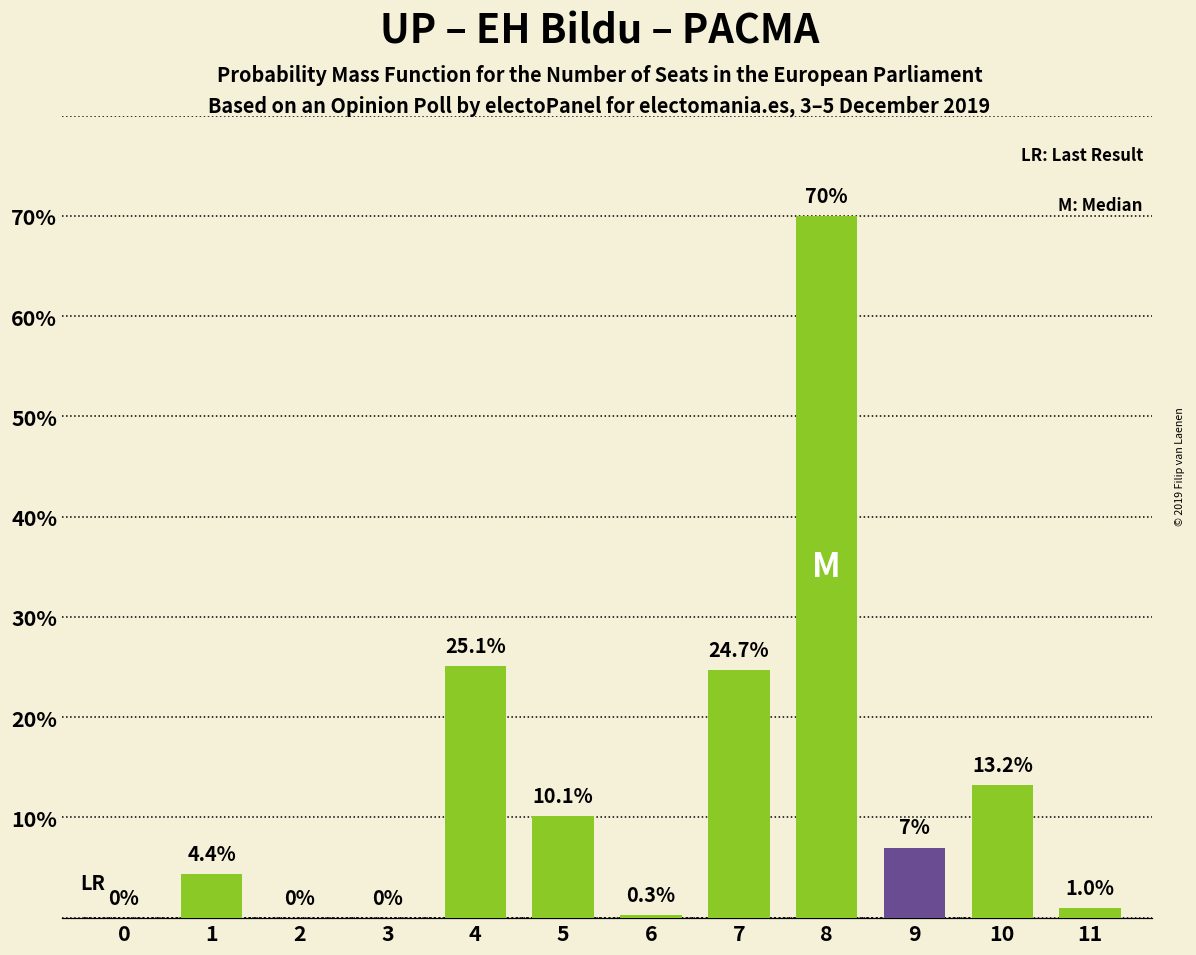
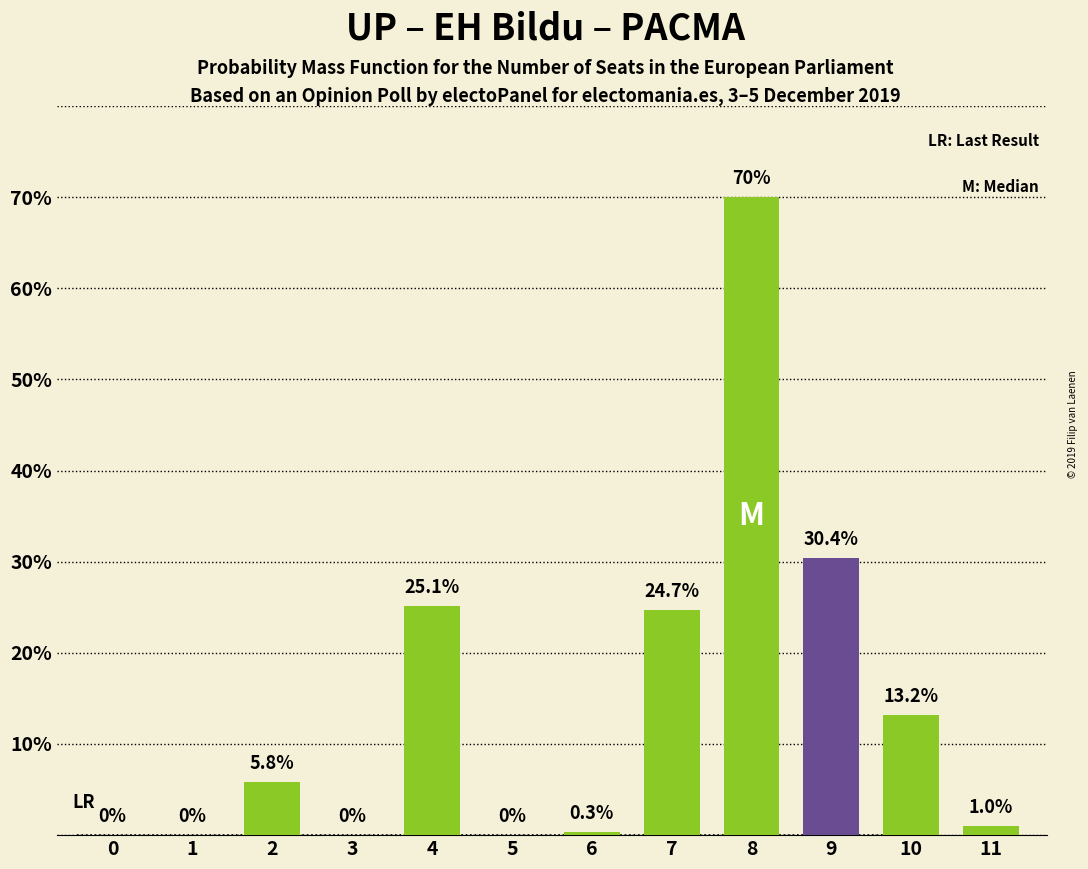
  {
    "0": "0%",
-   "1": "4.4%",
-   "2": "0%",
+   "1": "0%",
+   "2": "5.8%",
    "3": "0%",
    "4": "25.1%",
-   "5": "10.1%",
+   "5": "0%",
    "6": "0.3%",
    "7": "24.7%",
    "8": "70%",
-   "9": "7%",
+   "9": "30.4%",
    "10": "13.2%",
    "11": "1.0%"
  }
